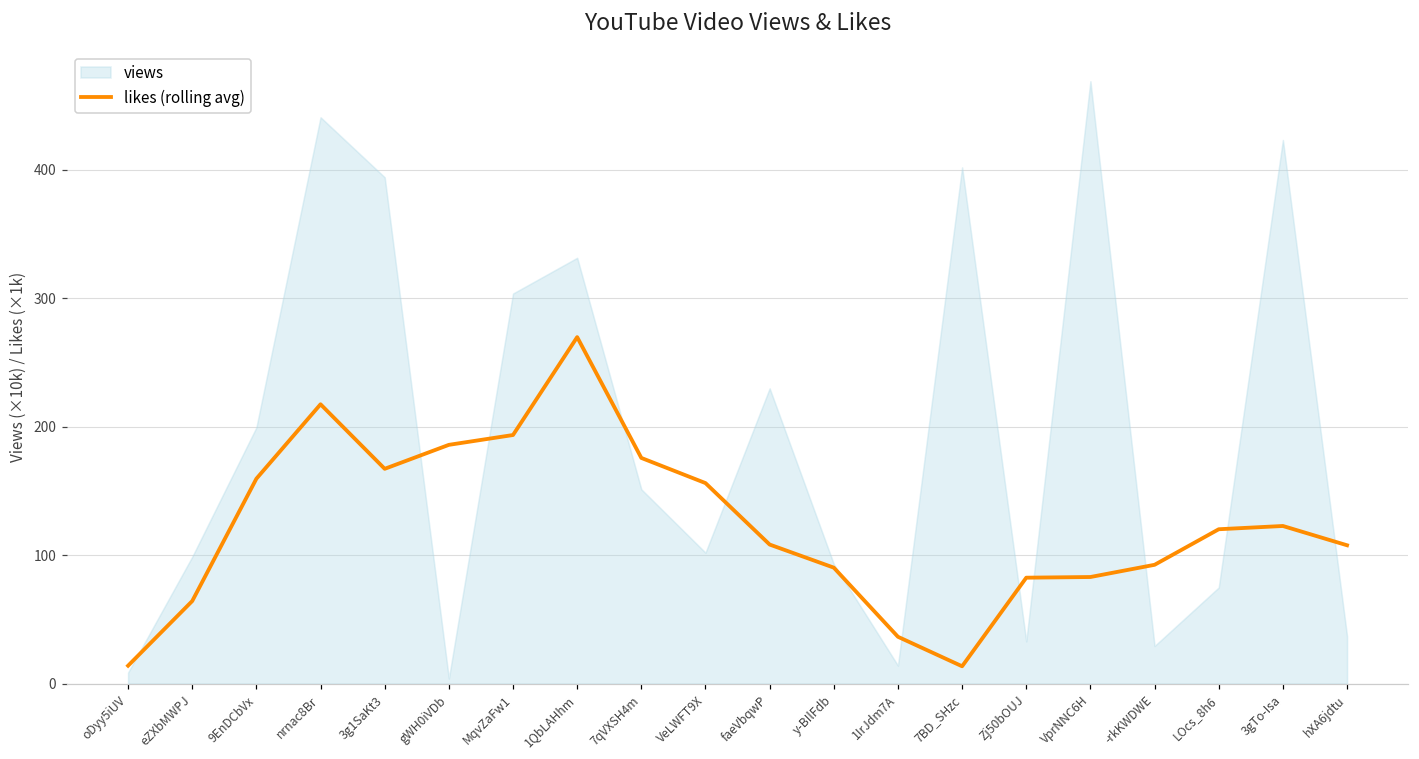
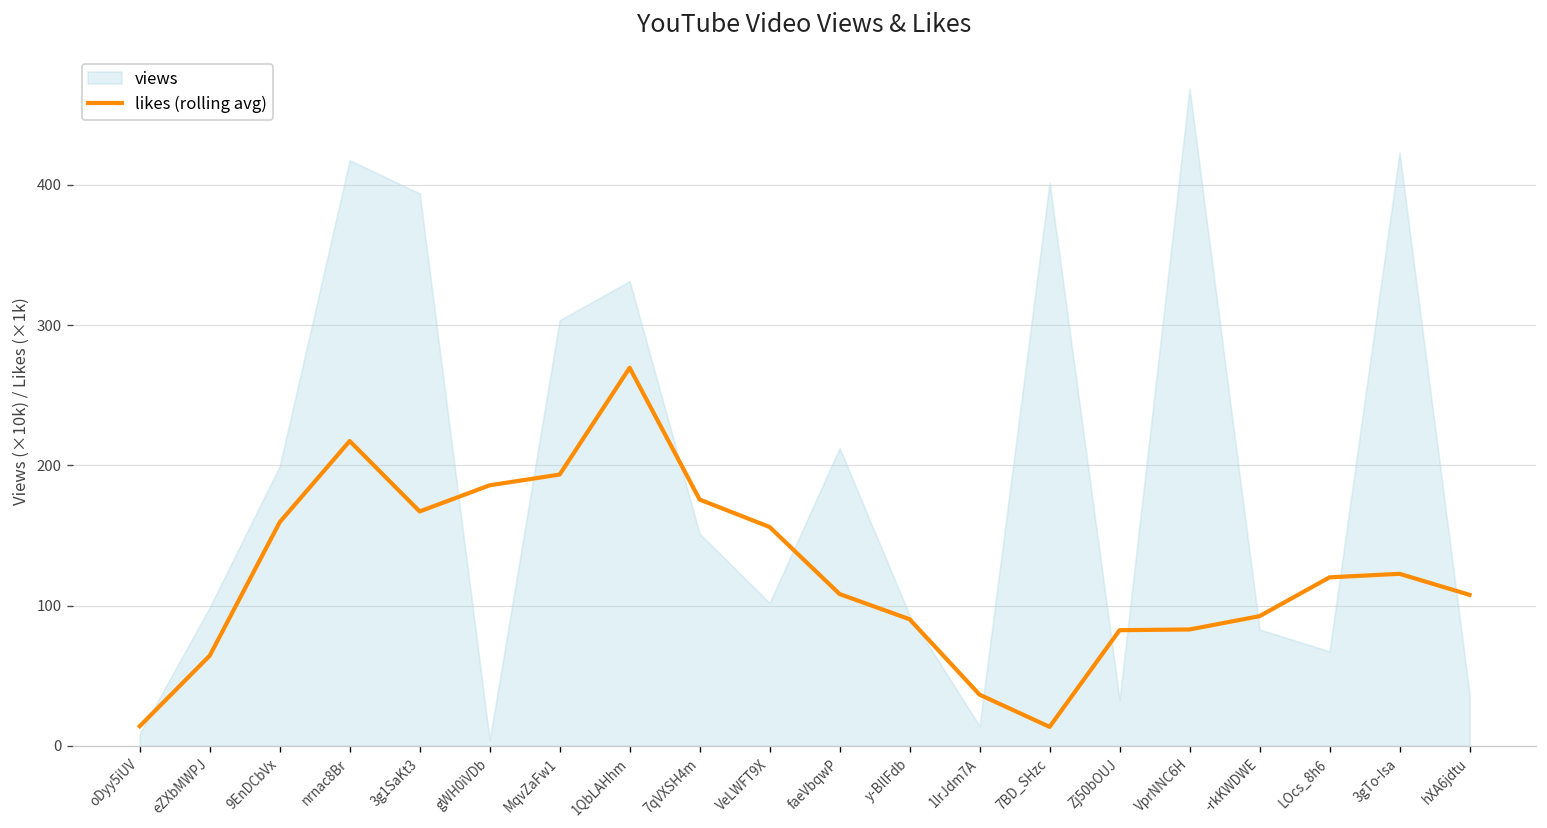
  {
    "likes (rolling avg)": {
      "oDyy5iUV": 14,
      "eZXbMWPJ": 64,
      "9EnDCbVx": 159,
      "nrnac8Br": 217,
      "3g1SaKt3": 167,
      "gWH0iVDb": 186,
      "MqvZaFw1": 193,
      "1QbLAHhm": 270,
      "7qVXSH4m": 176,
      "VeLWFT9X": 156,
      "faeVbqwP": 108,
      "y-BIlFdb": 90,
      "1IrJdm7A": 36,
      "7BD_SHzc": 14,
      "Zj50bOUJ": 82,
      "VprNNC6H": 83,
      "-rkKWDWE": 92,
      "LOcs_8h6": 120,
      "3gTo-Isa": 123,
      "hXA6jdtu": 108
    },
    "views": {
      "oDyy5iUV": 9,
      "eZXbMWPJ": 99,
      "9EnDCbVx": 199,
-     "nrnac8Br": 441,
+     "nrnac8Br": 418,
      "3g1SaKt3": 394,
      "gWH0iVDb": 4,
      "MqvZaFw1": 304,
      "1QbLAHhm": 331,
      "7qVXSH4m": 151,
      "VeLWFT9X": 102,
-     "faeVbqwP": 230,
+     "faeVbqwP": 212,
      "y-BIlFdb": 93,
      "1IrJdm7A": 14,
      "7BD_SHzc": 402,
      "Zj50bOUJ": 33,
      "VprNNC6H": 469,
-     "-rkKWDWE": 29,
-     "LOcs_8h6": 75,
+     "-rkKWDWE": 83,
+     "LOcs_8h6": 67,
      "3gTo-Isa": 423,
      "hXA6jdtu": 37
    }
  }
